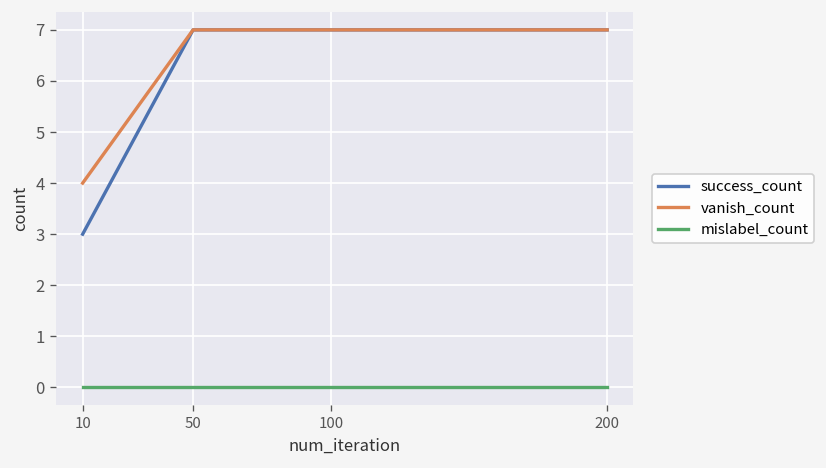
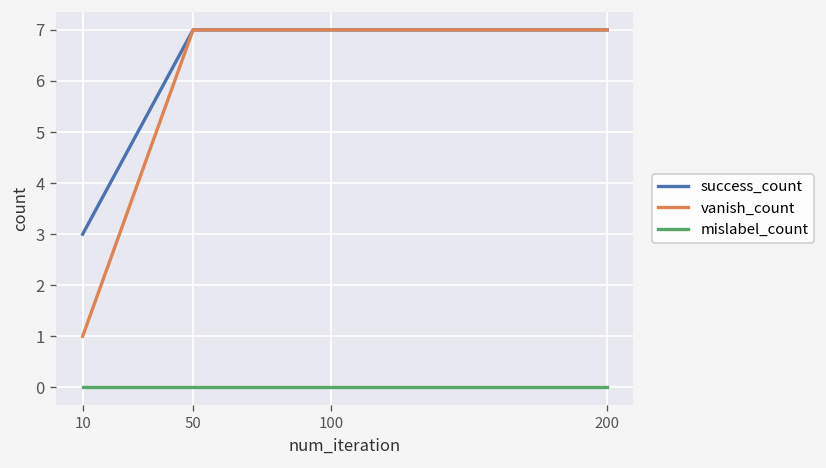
  {
    "success_count": {
      "10": 3
    },
    "vanish_count": {
-     "10": 4
+     "10": 1
    },
    "mislabel_count": {
      "10": 0,
      "50": 0,
      "100": 0,
      "200": 0
    }
  }
